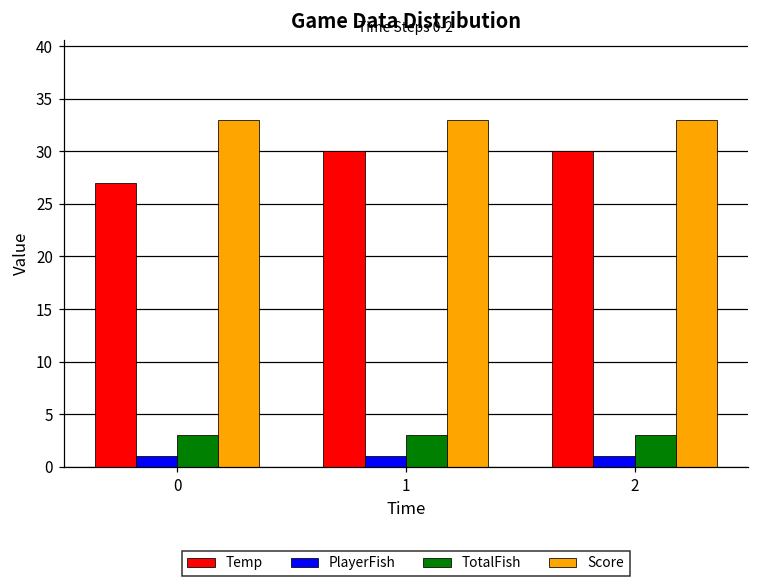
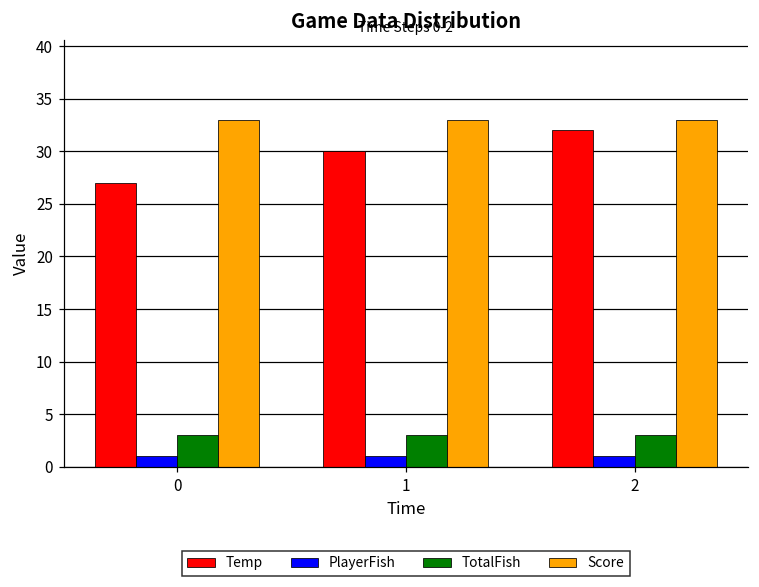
  {
    "Temp": {
      "0": 27,
      "1": 30,
-     "2": 30
+     "2": 32
    },
    "PlayerFish": {
      "0": 1,
      "1": 1,
      "2": 1
    },
    "TotalFish": {
      "0": 3,
      "1": 3,
      "2": 3
    },
    "Score": {
      "0": 33,
      "1": 33,
      "2": 33
    }
  }
